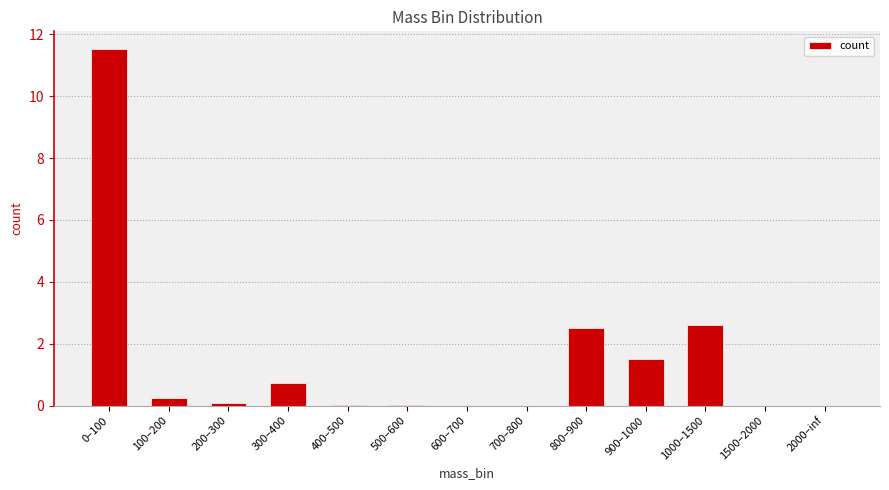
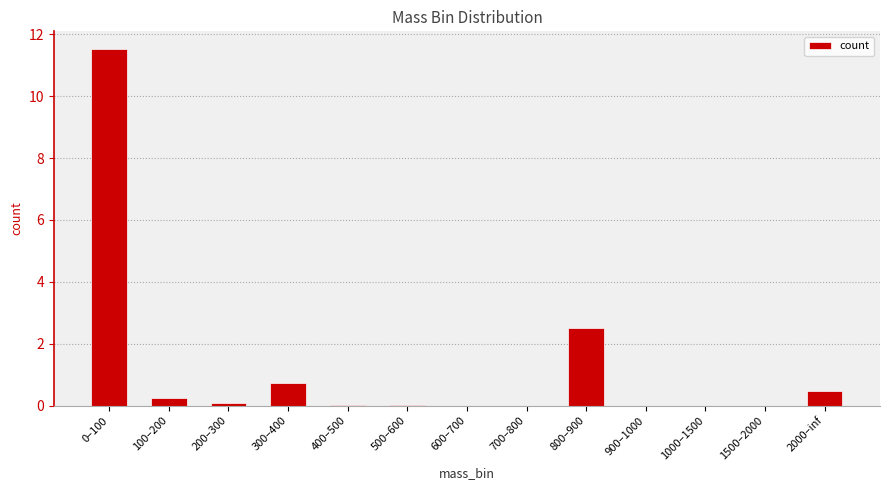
  {
    "0–100": 11.5,
    "100–200": 0.3,
    "200–300": 0.1,
    "300–400": 0.7,
    "800–900": 2.5,
-   "900–1000": 1.5,
-   "1000–1500": 2.6,
-   "2000–inf": 0.0
+   "900–1000": 0.0,
+   "1000–1500": 0.0,
+   "2000–inf": 0.5
  }
